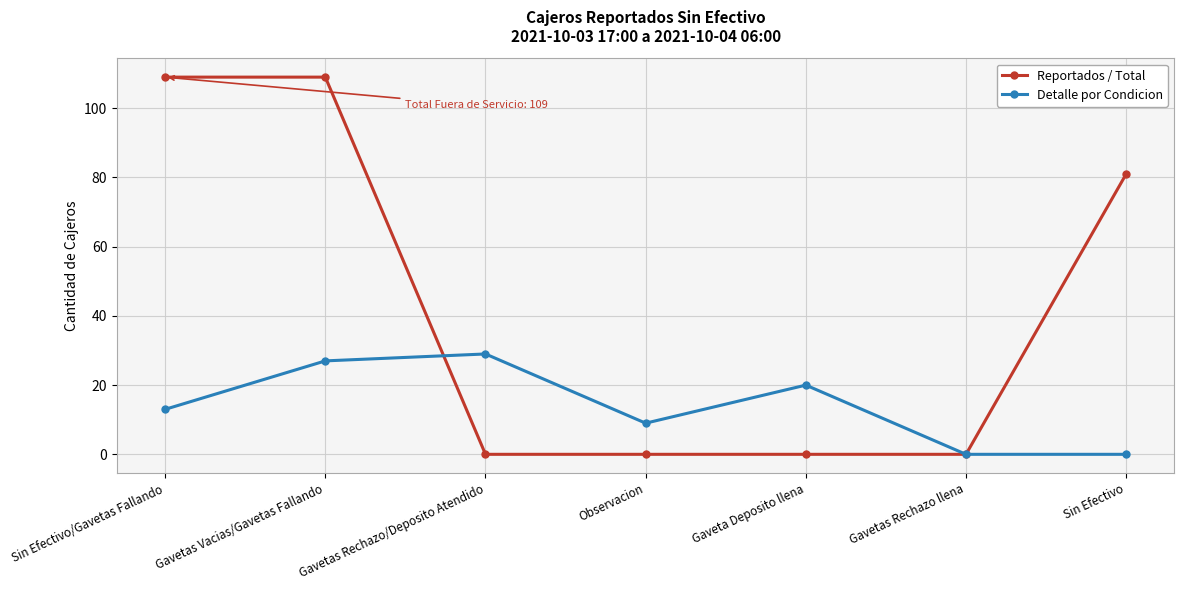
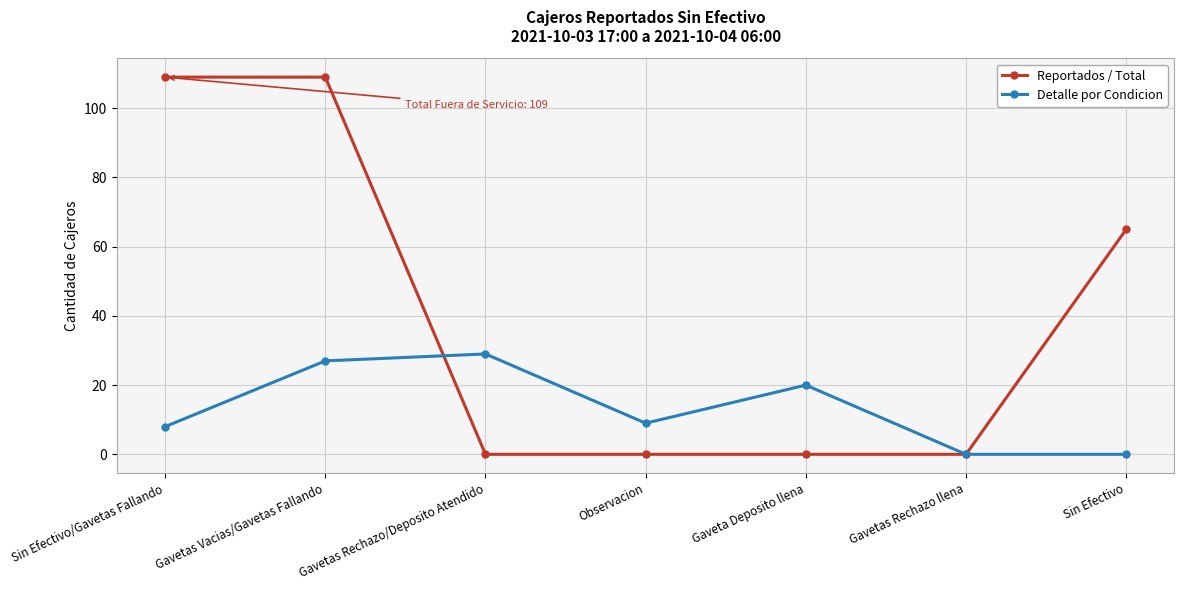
  {
    "Reportados / Total": {
      "Sin Efectivo/Gavetas Fallando": 109,
      "Gavetas Rechazo/Deposito Atendido": 0,
      "Observacion": 0,
      "Gaveta Deposito llena": 0,
-     "Sin Efectivo": 81
+     "Sin Efectivo": 65
    },
    "Detalle por Condicion": {
-     "Sin Efectivo/Gavetas Fallando": 13,
+     "Sin Efectivo/Gavetas Fallando": 8,
      "Gavetas Vacias/Gavetas Fallando": 27,
      "Gavetas Rechazo/Deposito Atendido": 29,
      "Observacion": 9,
      "Gaveta Deposito llena": 20,
      "Sin Efectivo": 0
    }
  }
